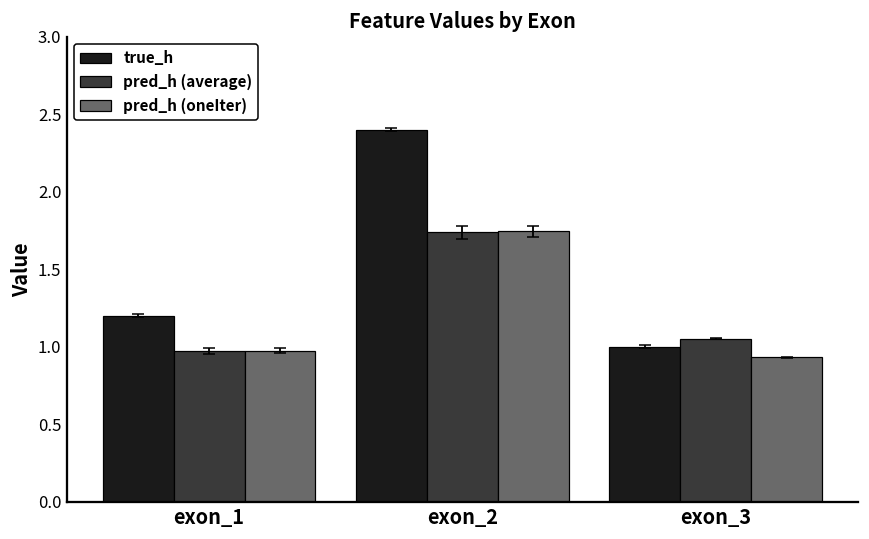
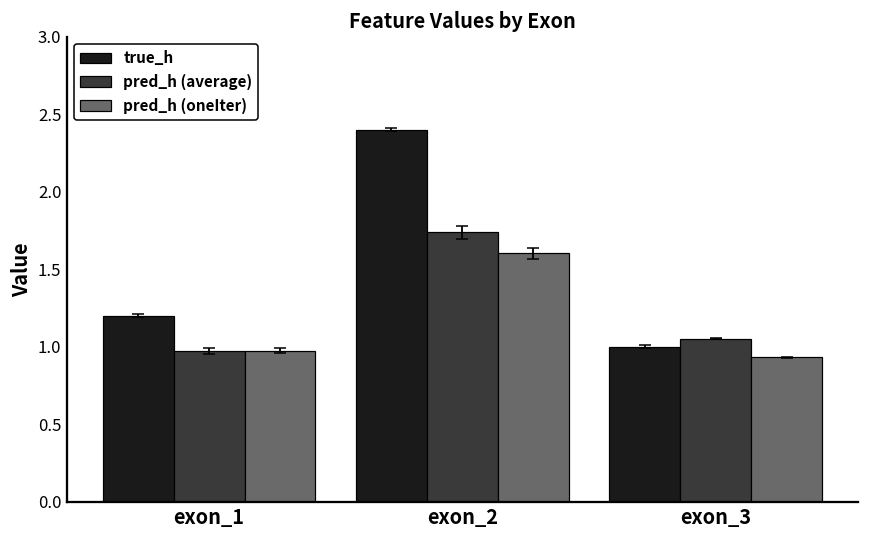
  {
    "pred_h (oneIter)": {
      "exon_1": 0.97,
-     "exon_2": 1.74,
+     "exon_2": 1.60,
      "exon_3": 0.93
    }
  }
